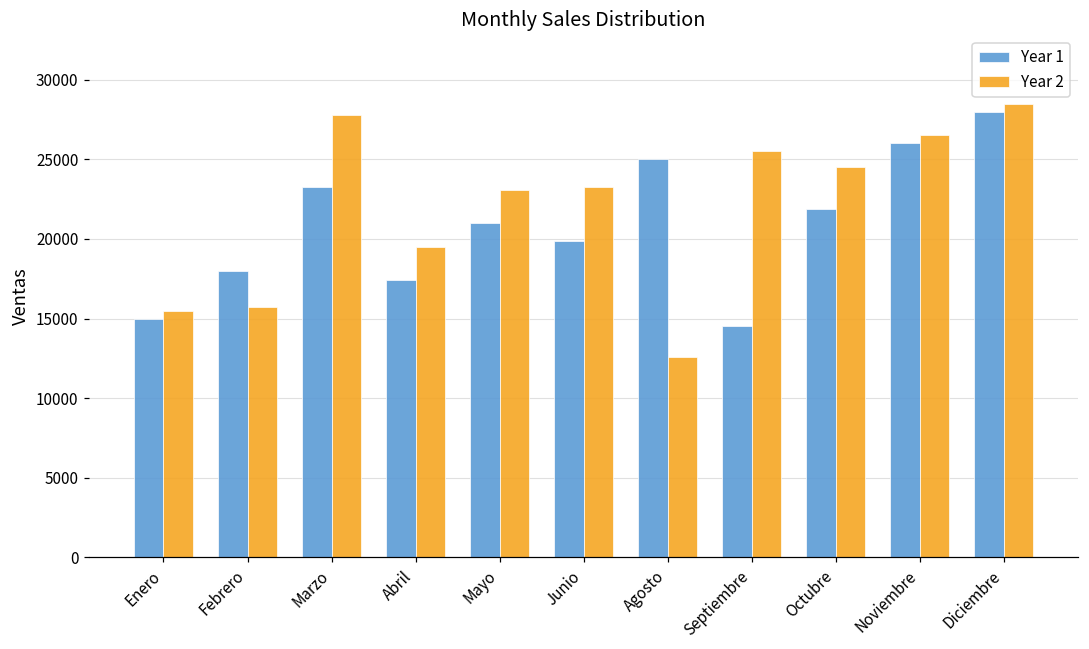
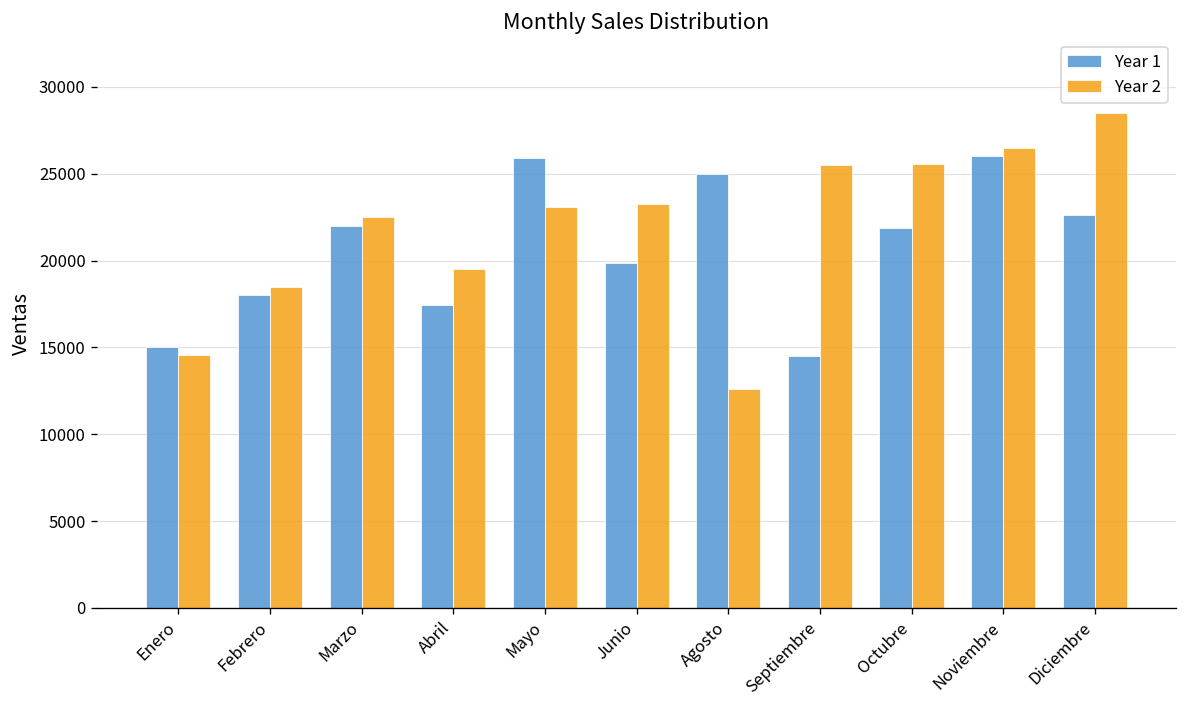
  {
    "Year 1": {
      "Enero": 15000,
      "Febrero": 18000,
-     "Marzo": 23200,
+     "Marzo": 22000,
      "Abril": 17400,
-     "Mayo": 21000,
+     "Mayo": 25900,
      "Junio": 19900,
      "Agosto": 25000,
      "Septiembre": 14500,
      "Octubre": 21900,
      "Noviembre": 26000,
-     "Diciembre": 28000
+     "Diciembre": 22600
    },
    "Year 2": {
-     "Enero": 15500,
-     "Febrero": 15700,
-     "Marzo": 27800,
+     "Enero": 14600,
+     "Febrero": 18500,
+     "Marzo": 22500,
      "Abril": 19500,
      "Mayo": 23100,
      "Junio": 23300,
      "Agosto": 12600,
      "Septiembre": 25500,
-     "Octubre": 24500,
+     "Octubre": 25600,
      "Noviembre": 26500,
      "Diciembre": 28500
    }
  }
